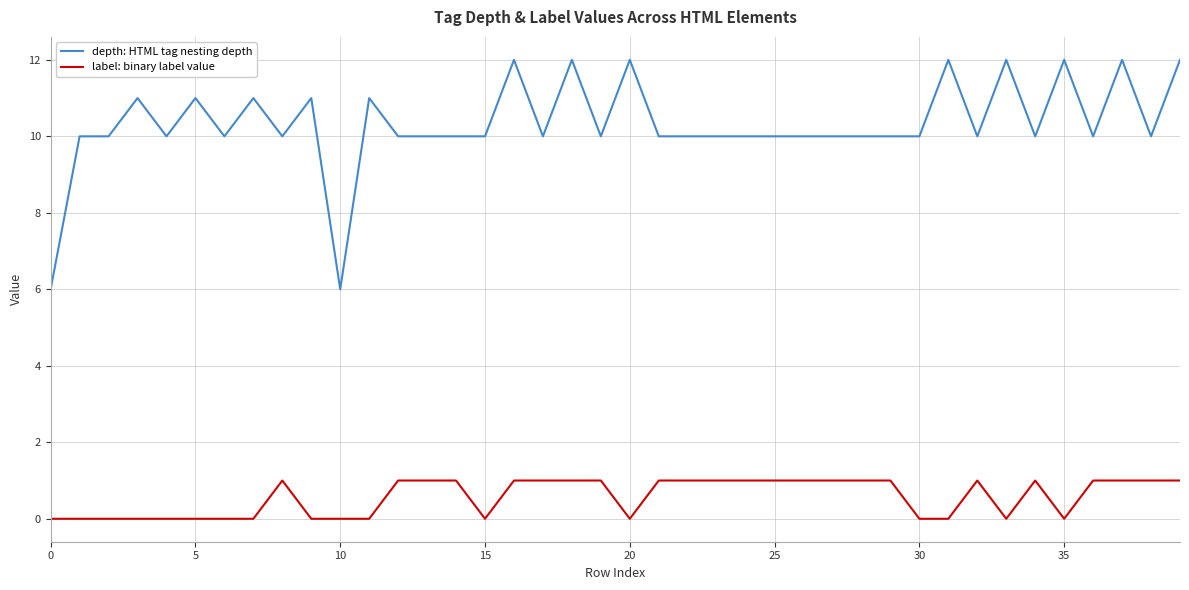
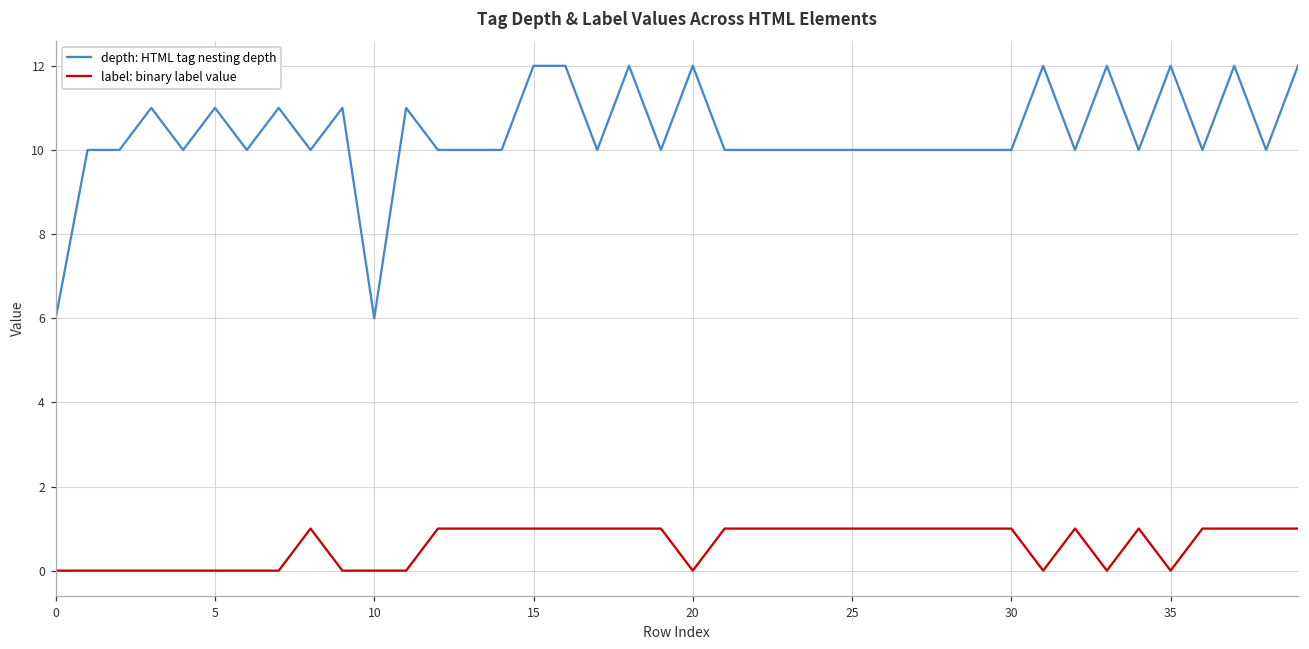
  {
    "depth: HTML tag nesting depth": {
      "0": 6,
      "5": 11,
      "10": 6,
-     "15": 10,
+     "15": 12,
      "20": 12,
      "25": 10,
      "30": 10,
      "35": 12
    },
    "label: binary label value": {
      "0": 0,
      "5": 0,
      "10": 0,
-     "15": 0,
+     "15": 1,
      "20": 0,
      "25": 1,
-     "30": 0,
+     "30": 1,
      "35": 0
    }
  }
